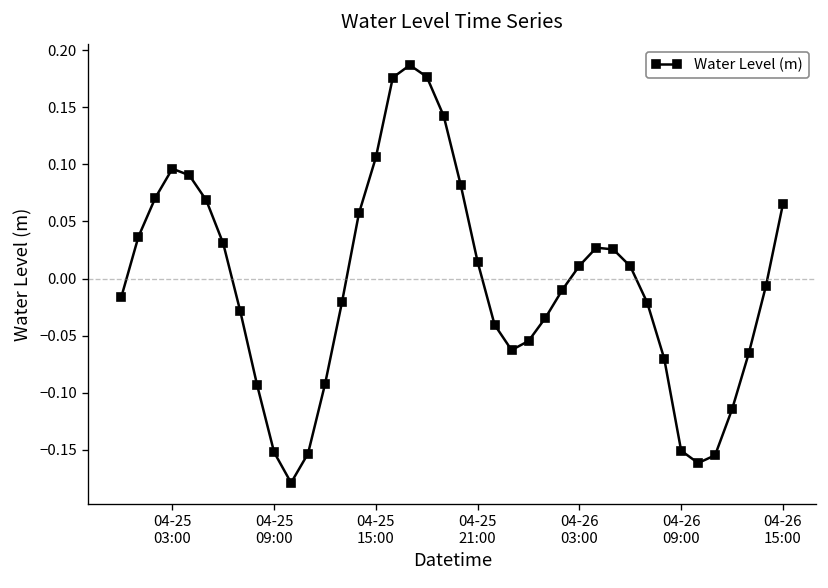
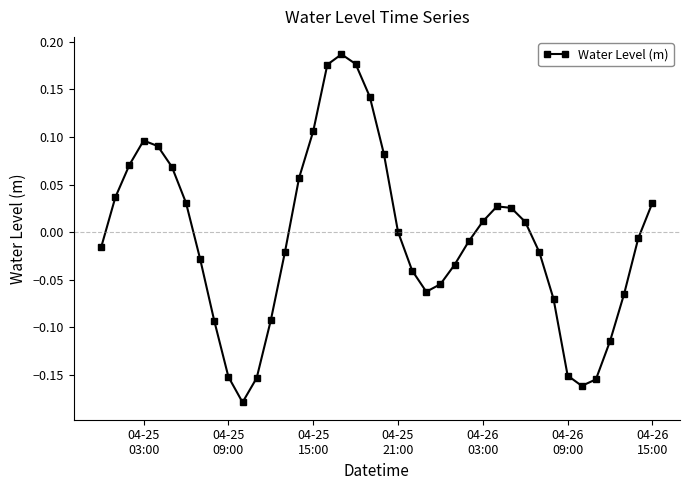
  {
    "04-25 03:00": 0.10,
    "04-25 09:00": -0.15,
    "04-25 15:00": 0.11,
-   "04-25 21:00": 0.01,
+   "04-25 21:00": 0.00,
    "04-26 03:00": 0.01,
    "04-26 09:00": -0.15,
-   "04-26 15:00": 0.07
+   "04-26 15:00": 0.03
  }
